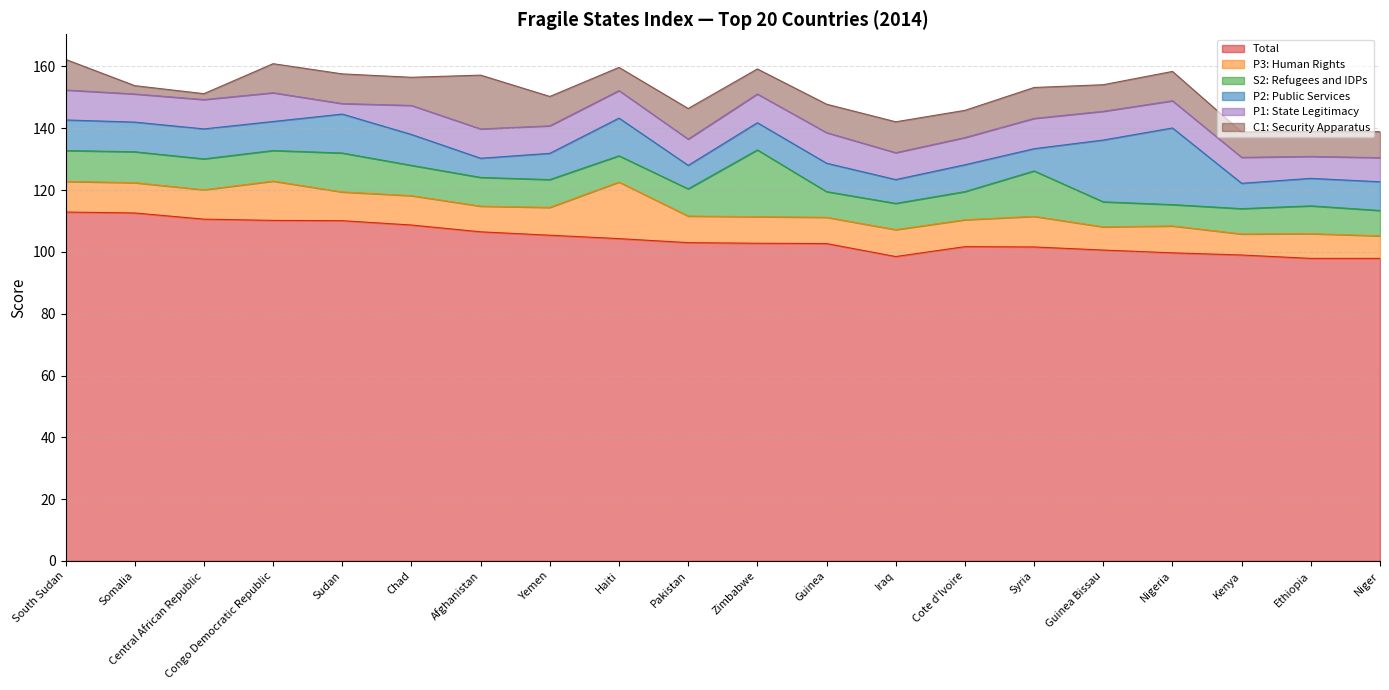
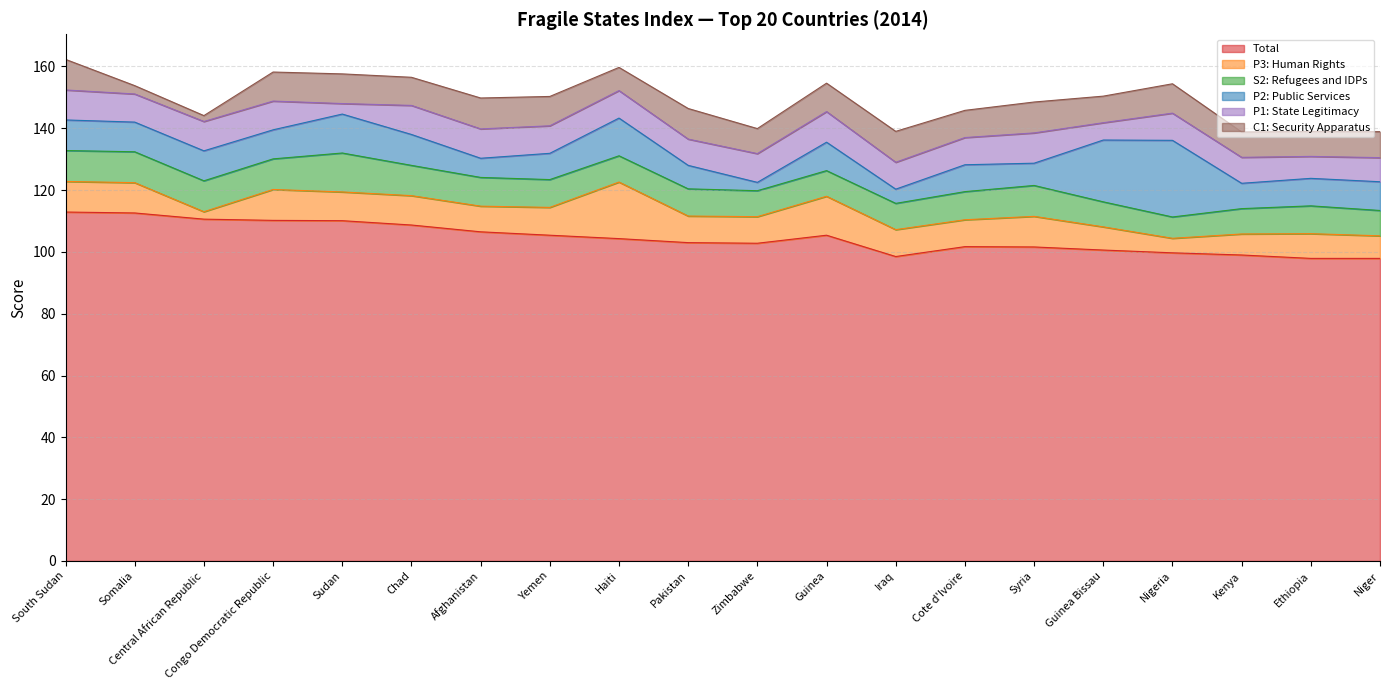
  {
    "Total": {
      "South Sudan": 113,
      "Somalia": 113,
      "Central African Republic": 111,
      "Congo Democratic Republic": 110,
      "Sudan": 110,
      "Chad": 109,
      "Afghanistan": 107,
      "Yemen": 105,
      "Haiti": 104,
      "Pakistan": 103,
      "Zimbabwe": 103,
-     "Guinea": 103,
+     "Guinea": 105,
      "Iraq": 99,
      "Cote d'Ivoire": 102,
      "Syria": 102,
      "Guinea Bissau": 101,
      "Nigeria": 100,
      "Kenya": 99,
      "Ethiopia": 98,
      "Niger": 98
    },
    "P3: Human Rights": {
      "South Sudan": 10,
      "Somalia": 10,
-     "Central African Republic": 10,
-     "Congo Democratic Republic": 13,
+     "Central African Republic": 2,
+     "Congo Democratic Republic": 10,
      "Sudan": 9,
      "Chad": 10,
      "Afghanistan": 8,
      "Yemen": 9,
      "Haiti": 18,
      "Pakistan": 9,
      "Zimbabwe": 9,
-     "Guinea": 9,
+     "Guinea": 13,
      "Iraq": 9,
      "Cote d'Ivoire": 9,
      "Syria": 10,
      "Guinea Bissau": 8,
-     "Nigeria": 9,
+     "Nigeria": 5,
      "Kenya": 7,
      "Ethiopia": 8,
      "Niger": 7
    },
    "S2: Refugees and IDPs": {
      "South Sudan": 10,
      "Somalia": 10,
      "Central African Republic": 10,
      "Congo Democratic Republic": 10,
      "Sudan": 13,
      "Chad": 10,
      "Afghanistan": 9,
      "Yemen": 9,
      "Haiti": 9,
      "Pakistan": 9,
-     "Zimbabwe": 22,
+     "Zimbabwe": 8,
      "Guinea": 8,
      "Iraq": 9,
      "Cote d'Ivoire": 9,
-     "Syria": 15,
+     "Syria": 10,
      "Guinea Bissau": 8,
      "Nigeria": 7,
      "Kenya": 8,
      "Ethiopia": 9,
      "Niger": 8
    },
    "P2: Public Services": {
      "South Sudan": 10,
      "Somalia": 10,
      "Central African Republic": 10,
      "Congo Democratic Republic": 9,
      "Sudan": 13,
      "Chad": 10,
      "Afghanistan": 6,
      "Yemen": 9,
      "Haiti": 12,
      "Pakistan": 8,
-     "Zimbabwe": 9,
+     "Zimbabwe": 3,
      "Guinea": 9,
-     "Iraq": 8,
+     "Iraq": 5,
      "Cote d'Ivoire": 9,
      "Syria": 7,
      "Guinea Bissau": 20,
      "Nigeria": 25,
      "Kenya": 8,
      "Ethiopia": 9,
      "Niger": 9
    },
    "P1: State Legitimacy": {
      "South Sudan": 10,
      "Somalia": 9,
      "Central African Republic": 10,
      "Congo Democratic Republic": 9,
      "Sudan": 3,
      "Chad": 9,
      "Afghanistan": 10,
      "Yemen": 9,
      "Haiti": 9,
      "Pakistan": 9,
      "Zimbabwe": 9,
      "Guinea": 10,
      "Iraq": 9,
      "Cote d'Ivoire": 9,
      "Syria": 10,
-     "Guinea Bissau": 9,
+     "Guinea Bissau": 6,
      "Nigeria": 9,
      "Kenya": 8,
      "Ethiopia": 7,
      "Niger": 8
    },
    "C1: Security Apparatus": {
      "South Sudan": 10,
      "Somalia": 3,
      "Central African Republic": 2,
      "Congo Democratic Republic": 9,
      "Sudan": 10,
      "Chad": 9,
-     "Afghanistan": 17,
+     "Afghanistan": 10,
      "Yemen": 10,
      "Haiti": 8,
      "Pakistan": 10,
      "Zimbabwe": 8,
      "Guinea": 9,
      "Iraq": 10,
      "Cote d'Ivoire": 9,
      "Syria": 10,
      "Guinea Bissau": 9,
      "Nigeria": 10,
      "Niger": 8
    }
  }
